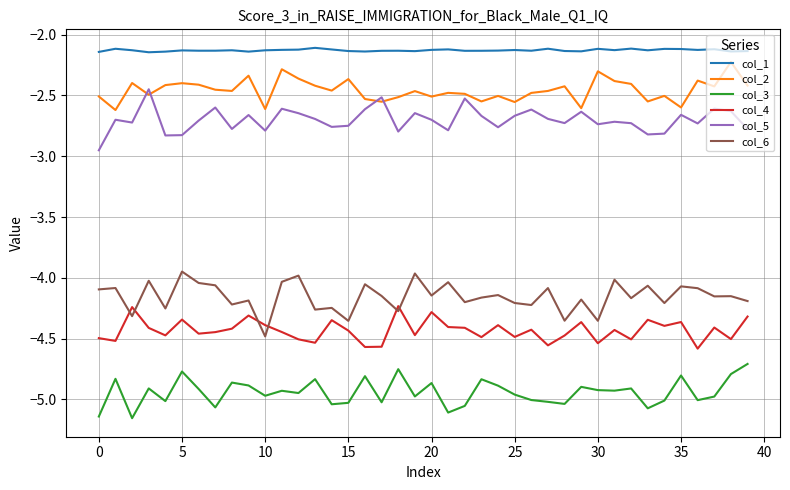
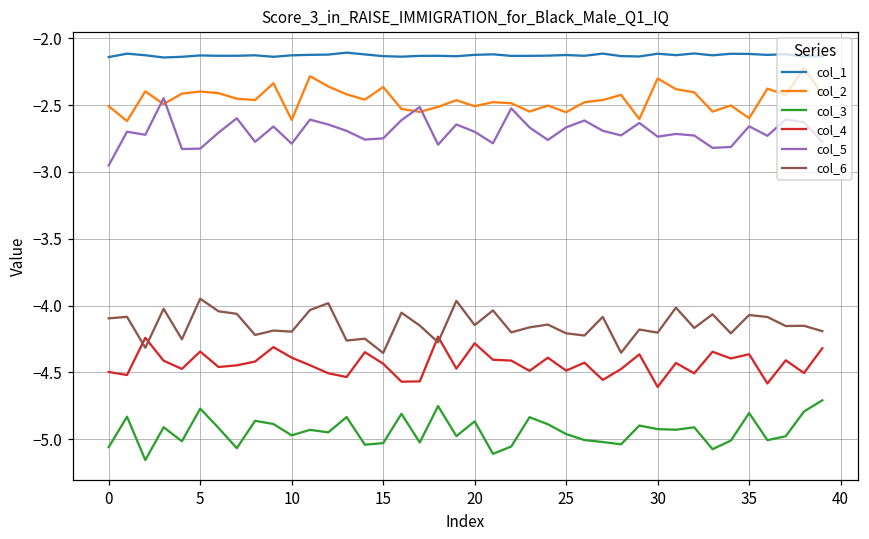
  {
    "col_1": {
      "0": -2.14,
      "5": -2.13,
      "10": -2.13,
      "15": -2.13,
      "20": -2.12,
      "25": -2.13,
      "30": -2.12,
      "35": -2.12
    },
    "col_2": {
      "0": -2.51,
      "5": -2.40,
      "10": -2.61,
      "15": -2.37,
      "20": -2.51,
      "25": -2.55,
      "30": -2.30,
      "35": -2.60
    },
    "col_3": {
-     "0": -5.14,
+     "0": -5.06,
      "5": -4.77,
      "10": -4.97,
      "15": -5.03,
      "20": -4.87,
      "25": -4.96,
      "30": -4.92,
      "35": -4.80
    },
    "col_4": {
      "0": -4.50,
      "5": -4.34,
      "10": -4.39,
      "15": -4.43,
      "20": -4.28,
      "25": -4.49,
-     "30": -4.54,
+     "30": -4.61,
      "35": -4.36
    },
    "col_5": {
      "0": -2.95,
      "5": -2.83,
      "10": -2.79,
      "15": -2.75,
      "20": -2.70,
      "25": -2.67,
      "30": -2.74,
      "35": -2.66
    },
    "col_6": {
      "0": -4.10,
      "5": -3.95,
-     "10": -4.48,
+     "10": -4.19,
      "15": -4.35,
      "20": -4.15,
      "25": -4.21,
-     "30": -4.35,
+     "30": -4.20,
      "35": -4.07
    }
  }
